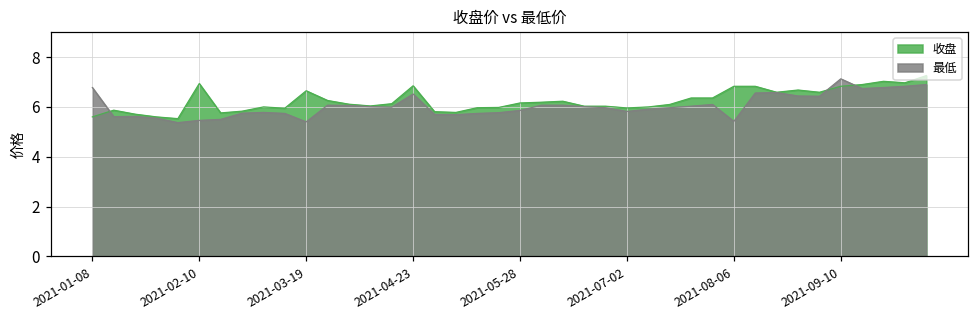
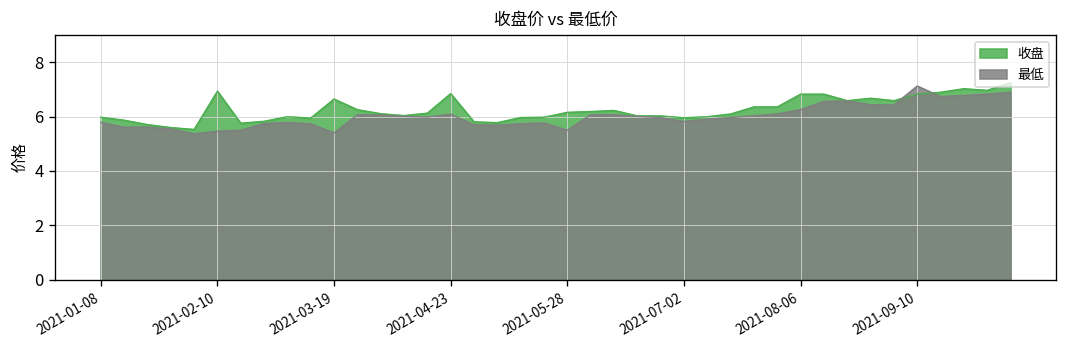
  {
    "收盘": {
-     "2021-01-08": 5.6,
+     "2021-01-08": 6.0,
      "2021-02-10": 6.9,
      "2021-03-19": 6.7,
      "2021-04-23": 6.9,
      "2021-05-28": 6.2,
      "2021-07-02": 6.0,
      "2021-08-06": 6.8,
      "2021-09-10": 6.8
    },
    "最低": {
-     "2021-01-08": 6.8,
+     "2021-01-08": 5.8,
      "2021-02-10": 5.5,
      "2021-03-19": 5.4,
-     "2021-04-23": 6.5,
-     "2021-05-28": 5.9,
+     "2021-04-23": 6.1,
+     "2021-05-28": 5.5,
      "2021-07-02": 5.8,
-     "2021-08-06": 5.4,
+     "2021-08-06": 6.3,
      "2021-09-10": 7.1
    }
  }
